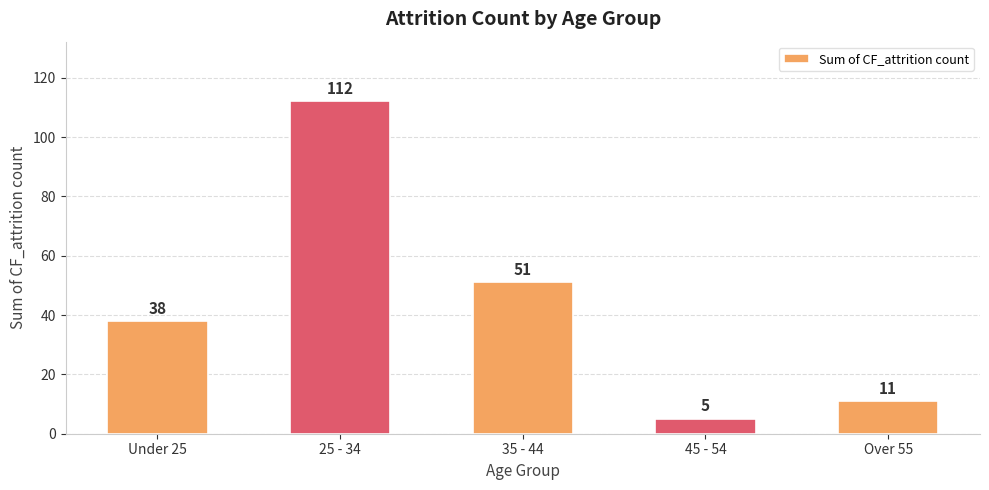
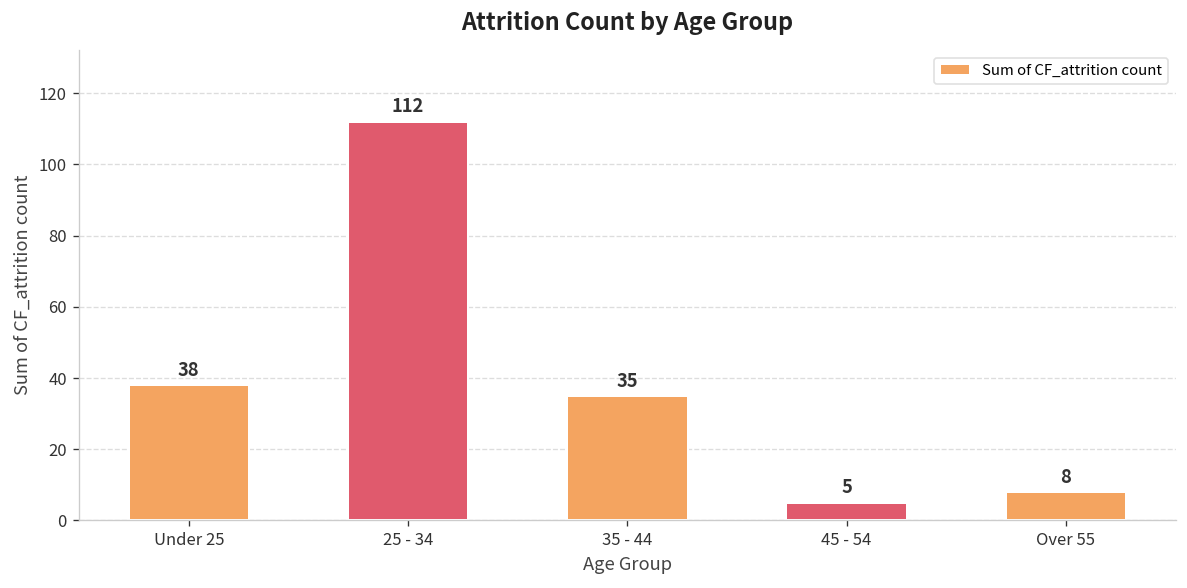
  {
    "Under 25": 38,
    "25 - 34": 112,
-   "35 - 44": 51,
+   "35 - 44": 35,
    "45 - 54": 5,
-   "Over 55": 11
+   "Over 55": 8
  }
